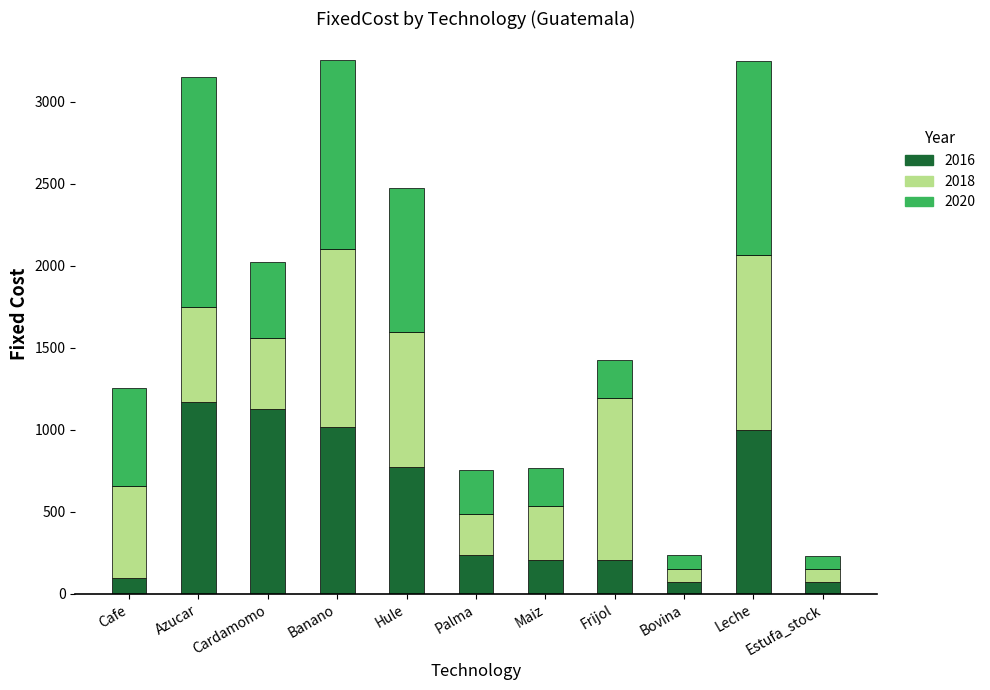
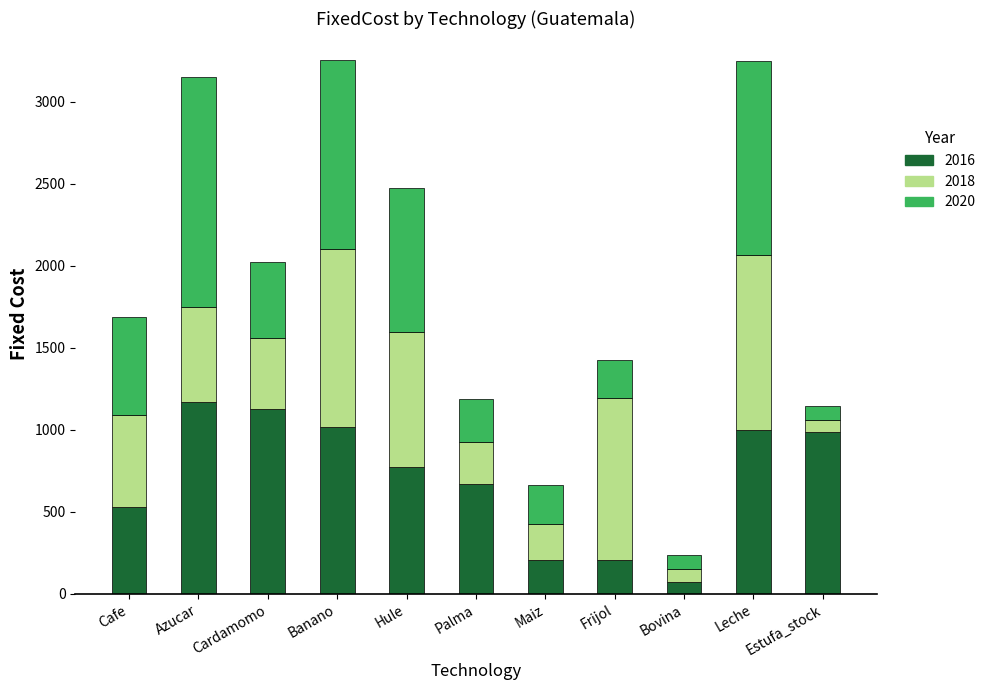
  {
    "2016": {
-     "Cafe": 100,
+     "Cafe": 530,
      "Azucar": 1170,
      "Cardamomo": 1120,
      "Banano": 1020,
      "Hule": 770,
-     "Palma": 240,
+     "Palma": 670,
      "Maiz": 210,
      "Frijol": 200,
      "Bovina": 70,
      "Leche": 1000,
-     "Estufa_stock": 70
+     "Estufa_stock": 990
    },
    "2018": {
      "Cafe": 560,
      "Azucar": 580,
      "Cardamomo": 440,
      "Banano": 1090,
      "Hule": 820,
      "Palma": 250,
-     "Maiz": 330,
+     "Maiz": 220,
      "Frijol": 990,
      "Bovina": 80,
      "Leche": 1070,
      "Estufa_stock": 80
    },
    "2020": {
      "Cafe": 600,
      "Azucar": 1400,
      "Cardamomo": 460,
      "Banano": 1150,
      "Hule": 880,
      "Palma": 270,
      "Maiz": 230,
      "Frijol": 230,
      "Bovina": 90,
      "Leche": 1180,
      "Estufa_stock": 80
    }
  }
